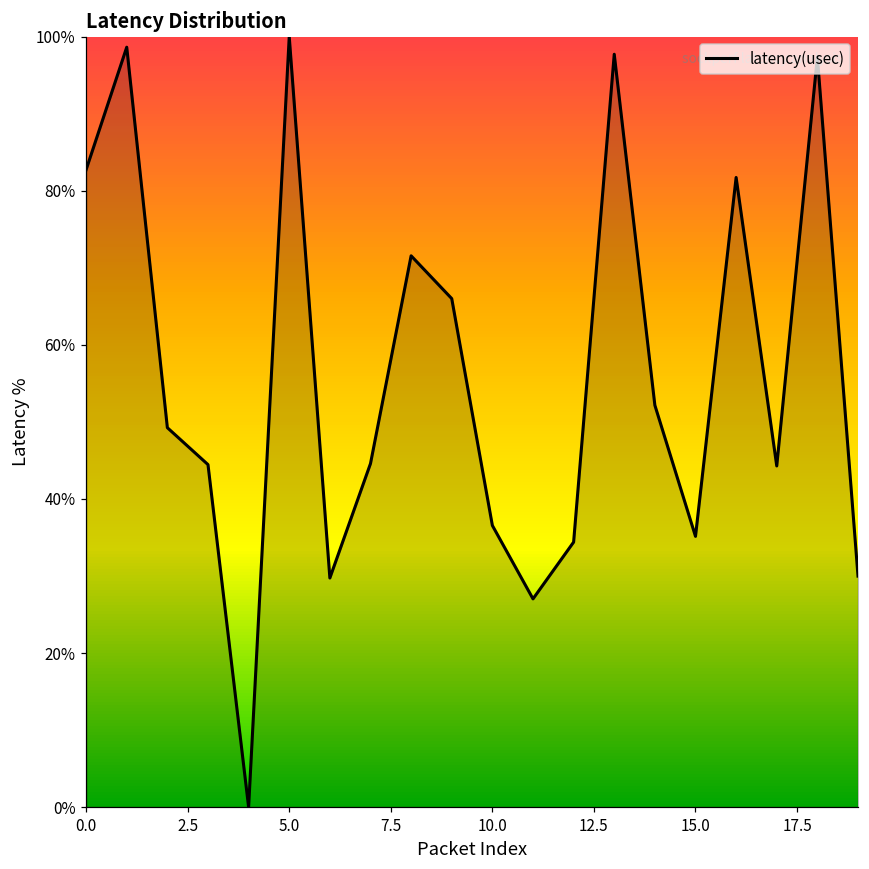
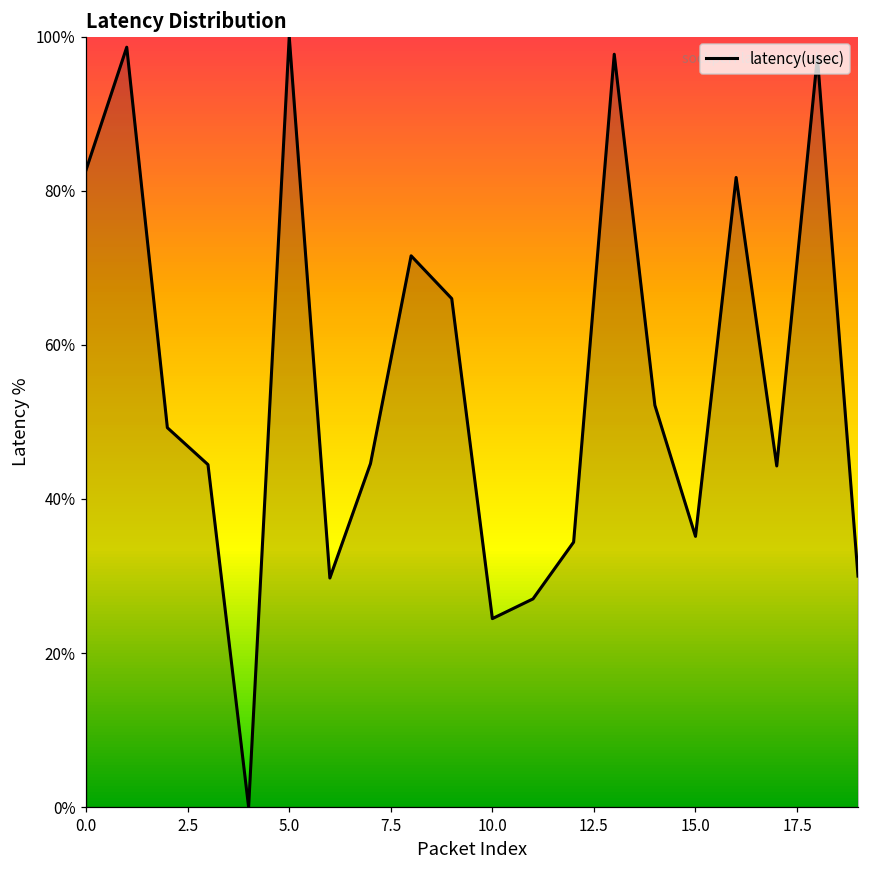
  {
    "0.0": "83%",
    "5.0": "100%",
-   "10.0": "37%",
+   "10.0": "24%",
    "15.0": "35%"
  }
